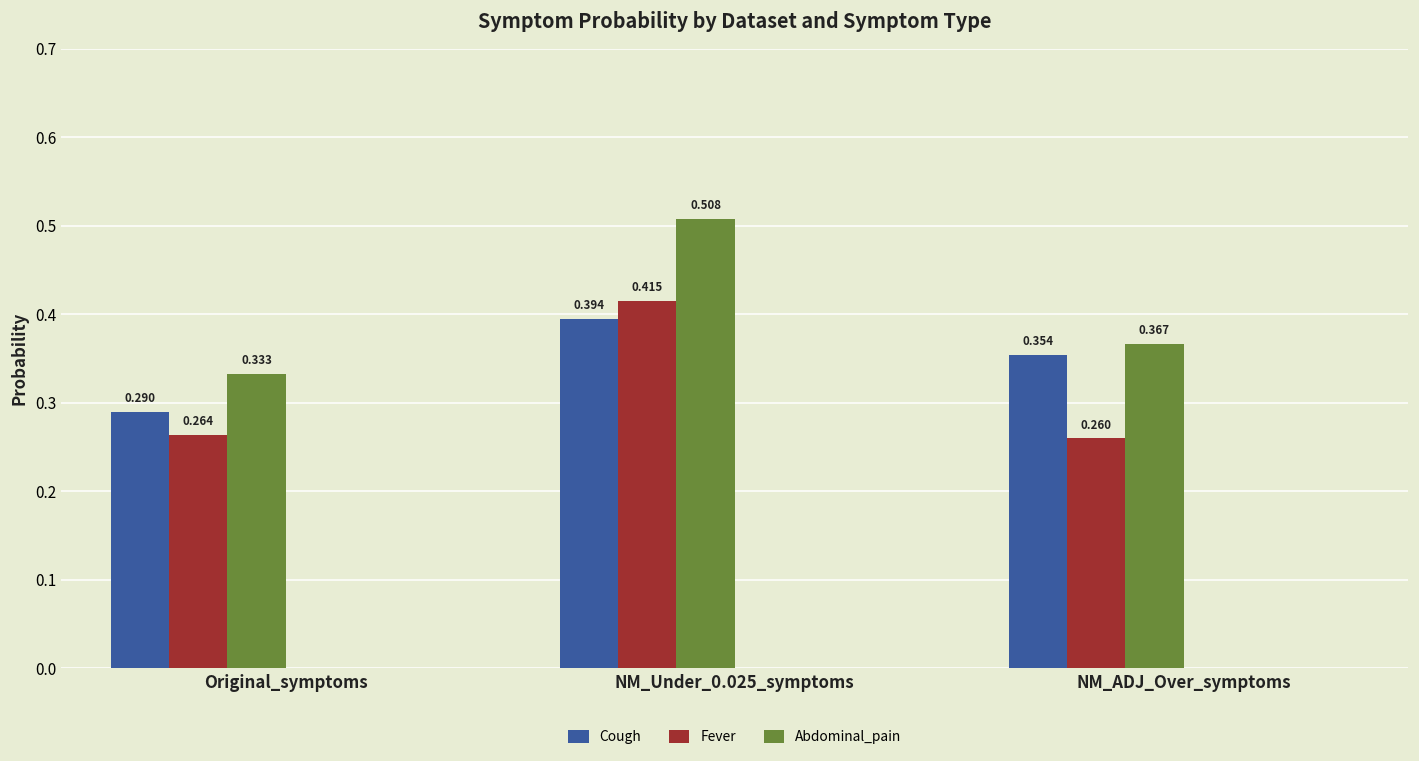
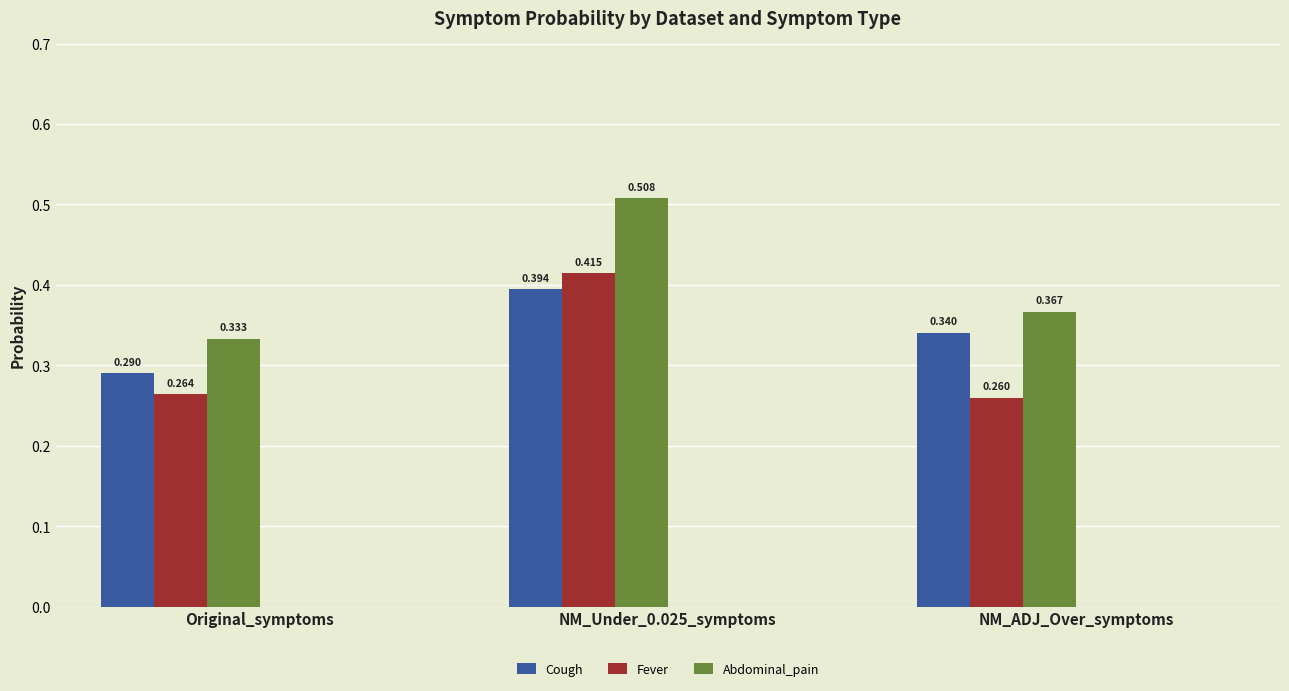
  {
    "Cough": {
      "Original_symptoms": 0.290,
      "NM_Under_0.025_symptoms": 0.394,
-     "NM_ADJ_Over_symptoms": 0.354
+     "NM_ADJ_Over_symptoms": 0.340
    },
    "Fever": {
      "Original_symptoms": 0.264,
      "NM_Under_0.025_symptoms": 0.415,
      "NM_ADJ_Over_symptoms": 0.260
    },
    "Abdominal_pain": {
      "Original_symptoms": 0.333,
      "NM_Under_0.025_symptoms": 0.508,
      "NM_ADJ_Over_symptoms": 0.367
    }
  }
